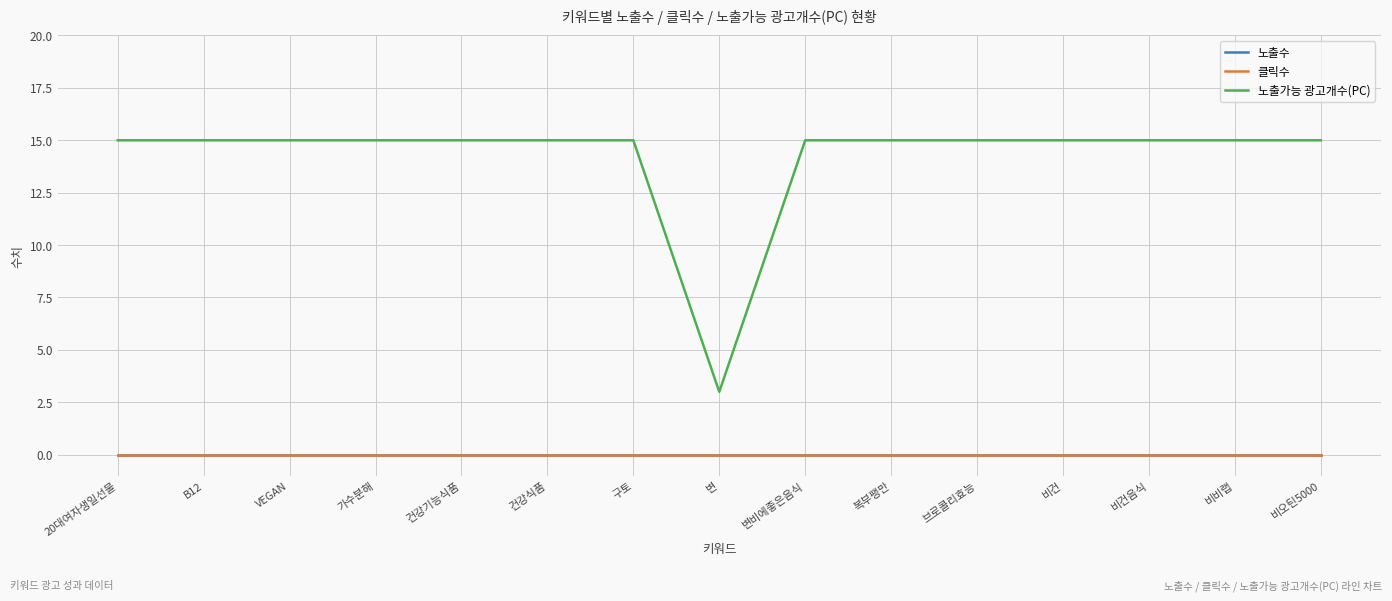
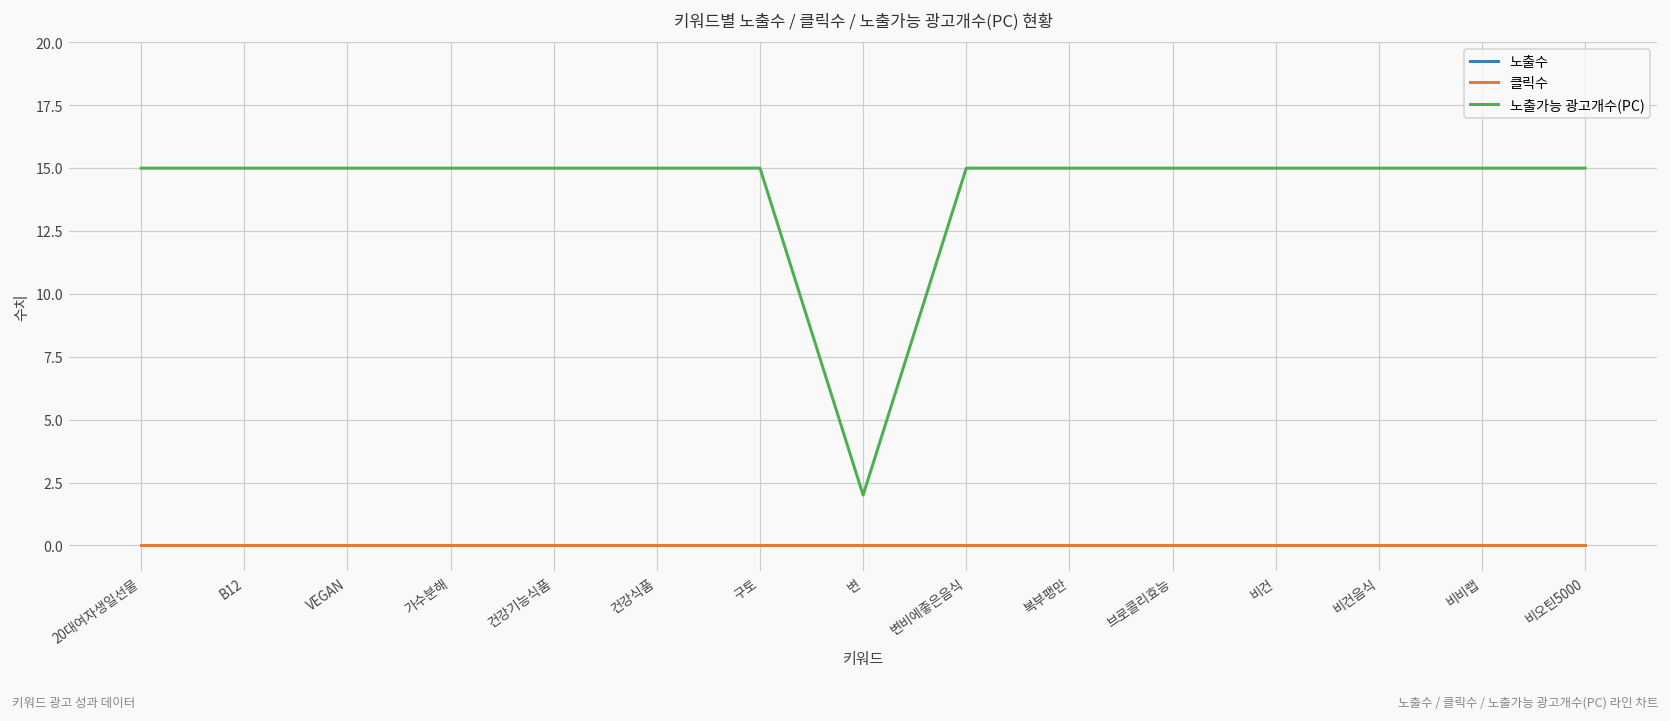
  {
    "클릭수": {
      "20대여자생일선물": 0,
      "B12": 0,
      "VEGAN": 0,
      "가수분해": 0,
      "건강기능식품": 0,
      "건강식품": 0,
      "구토": 0,
      "변": 0,
      "변비에좋은음식": 0,
      "복부팽만": 0,
      "브로콜리효능": 0,
      "비건": 0,
      "비건음식": 0,
      "비비랩": 0,
      "비오틴5000": 0
    },
    "노출가능 광고개수(PC)": {
      "20대여자생일선물": 15,
      "B12": 15,
      "VEGAN": 15,
      "가수분해": 15,
      "건강기능식품": 15,
      "건강식품": 15,
      "구토": 15,
-     "변": 3,
+     "변": 2,
      "변비에좋은음식": 15,
      "복부팽만": 15,
      "브로콜리효능": 15,
      "비건": 15,
      "비건음식": 15,
      "비비랩": 15,
      "비오틴5000": 15
    }
  }
